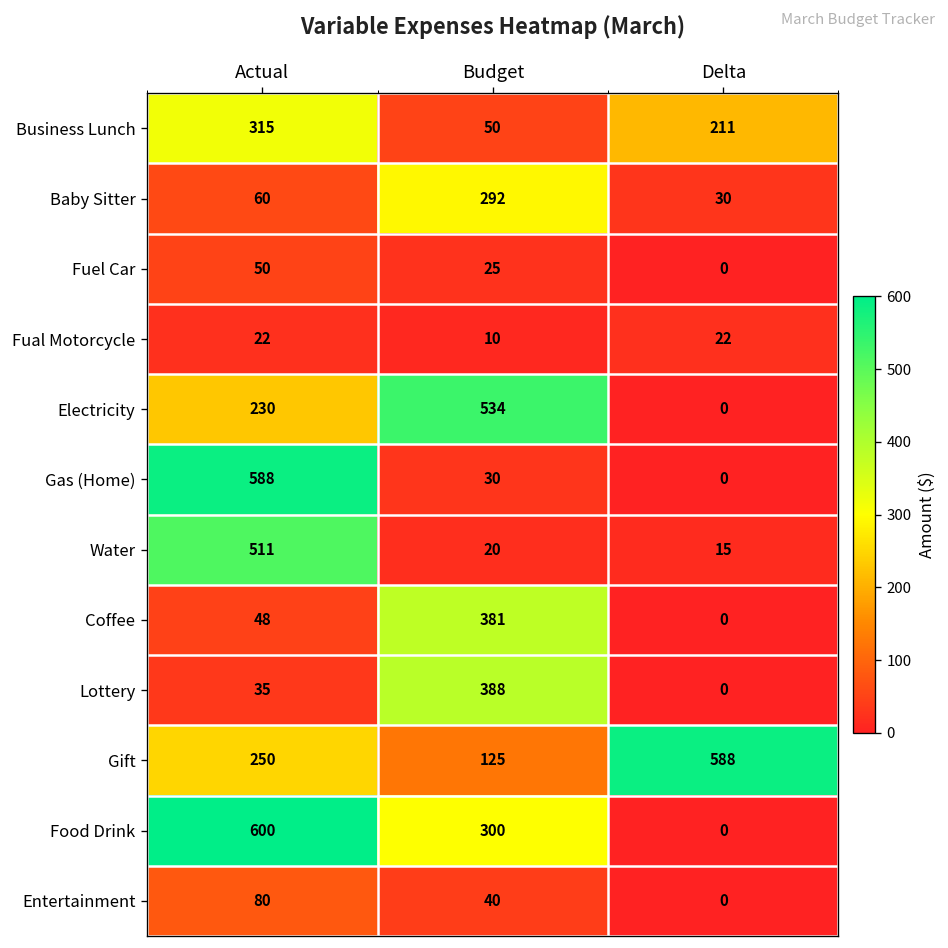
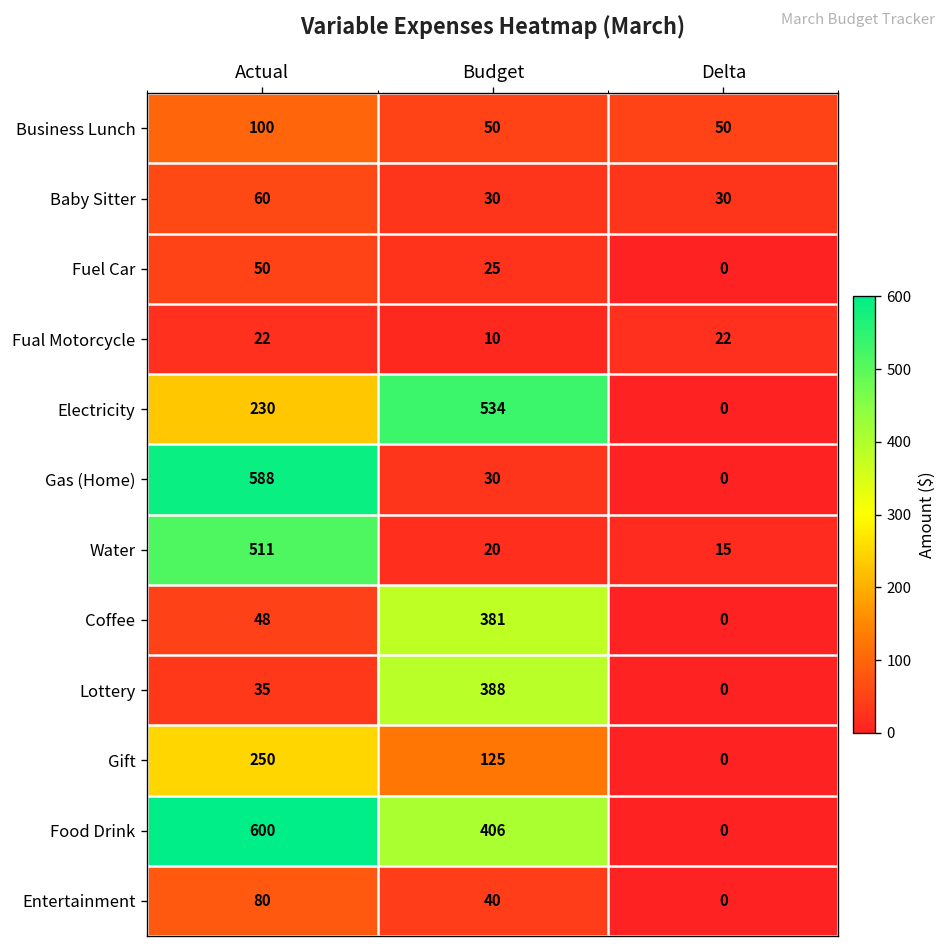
  {
    "Business Lunch": {
-     "Actual": 315,
+     "Actual": 100,
      "Budget": 50,
-     "Delta": 211
+     "Delta": 50
    },
    "Baby Sitter": {
      "Actual": 60,
-     "Budget": 292,
+     "Budget": 30,
      "Delta": 30
    },
    "Fuel Car": {
      "Actual": 50,
      "Budget": 25,
      "Delta": 0
    },
    "Fual Motorcycle": {
      "Actual": 22,
      "Budget": 10,
      "Delta": 22
    },
    "Electricity": {
      "Actual": 230,
      "Budget": 534,
      "Delta": 0
    },
    "Gas (Home)": {
      "Actual": 588,
      "Budget": 30,
      "Delta": 0
    },
    "Water": {
      "Actual": 511,
      "Budget": 20,
      "Delta": 15
    },
    "Coffee": {
      "Actual": 48,
      "Budget": 381,
      "Delta": 0
    },
    "Lottery": {
      "Actual": 35,
      "Budget": 388,
      "Delta": 0
    },
    "Gift": {
      "Actual": 250,
      "Budget": 125,
-     "Delta": 588
+     "Delta": 0
    },
    "Food Drink": {
      "Actual": 600,
-     "Budget": 300,
+     "Budget": 406,
      "Delta": 0
    },
    "Entertainment": {
      "Actual": 80,
      "Budget": 40,
      "Delta": 0
    }
  }
